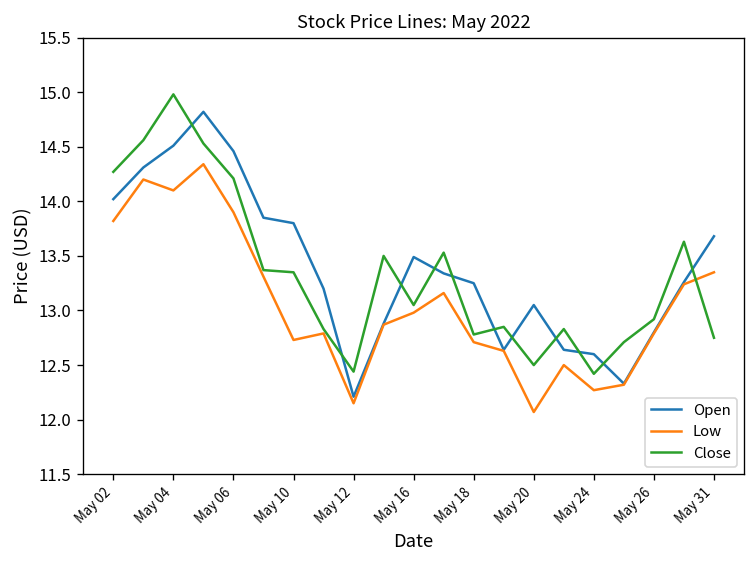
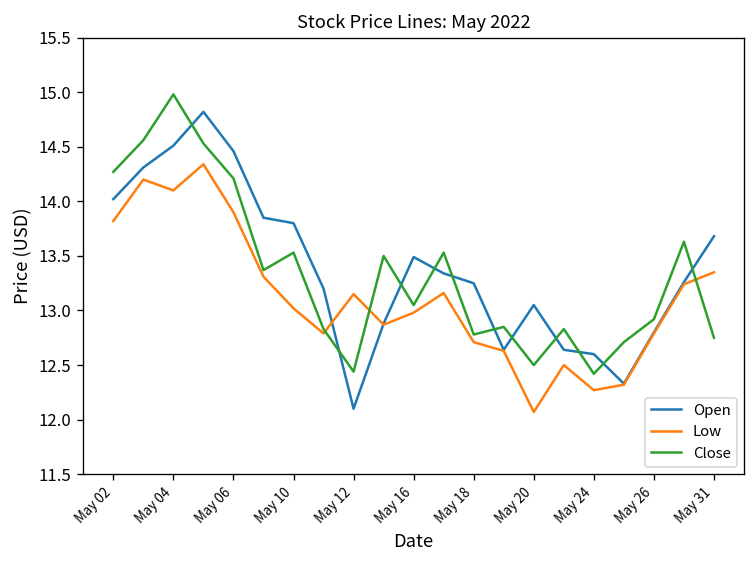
  {
    "Open": {
      "May 02": 14.0,
      "May 04": 14.5,
      "May 06": 14.5,
      "May 10": 13.8,
-     "May 12": 12.2,
+     "May 12": 12.1,
      "May 16": 13.5,
      "May 18": 13.3,
      "May 20": 13.1,
      "May 24": 12.6,
      "May 31": 13.7
    },
    "Low": {
      "May 02": 13.8,
      "May 04": 14.1,
      "May 06": 13.9,
-     "May 10": 12.7,
-     "May 12": 12.2,
+     "May 10": 13.0,
+     "May 12": 13.2,
      "May 16": 13.0,
      "May 18": 12.7,
      "May 20": 12.1,
      "May 24": 12.3,
      "May 31": 13.4
    },
    "Close": {
      "May 02": 14.3,
      "May 04": 15.0,
      "May 06": 14.2,
-     "May 10": 13.4,
+     "May 10": 13.5,
      "May 12": 12.4,
      "May 16": 13.1,
      "May 18": 12.8,
      "May 20": 12.5,
      "May 24": 12.4,
      "May 26": 12.9,
      "May 31": 12.8
    }
  }
